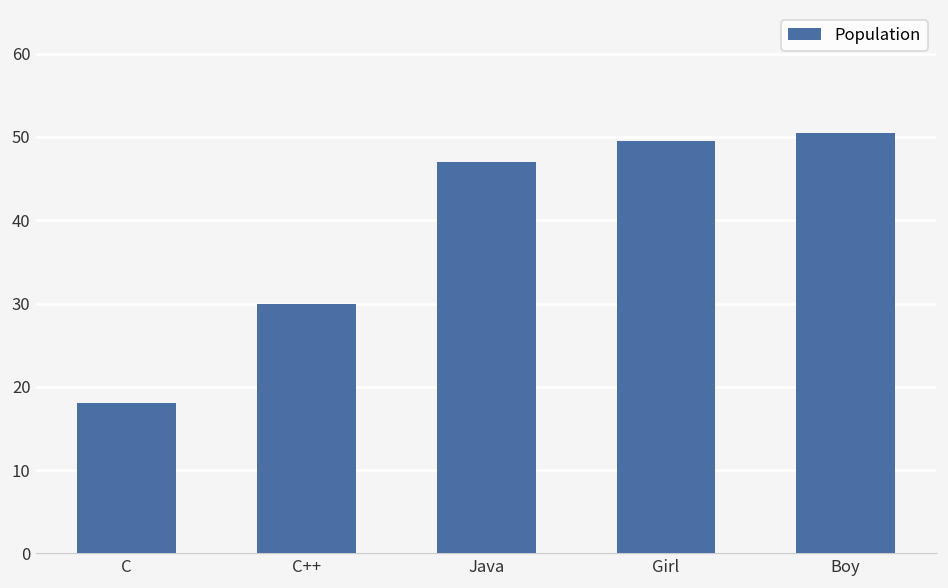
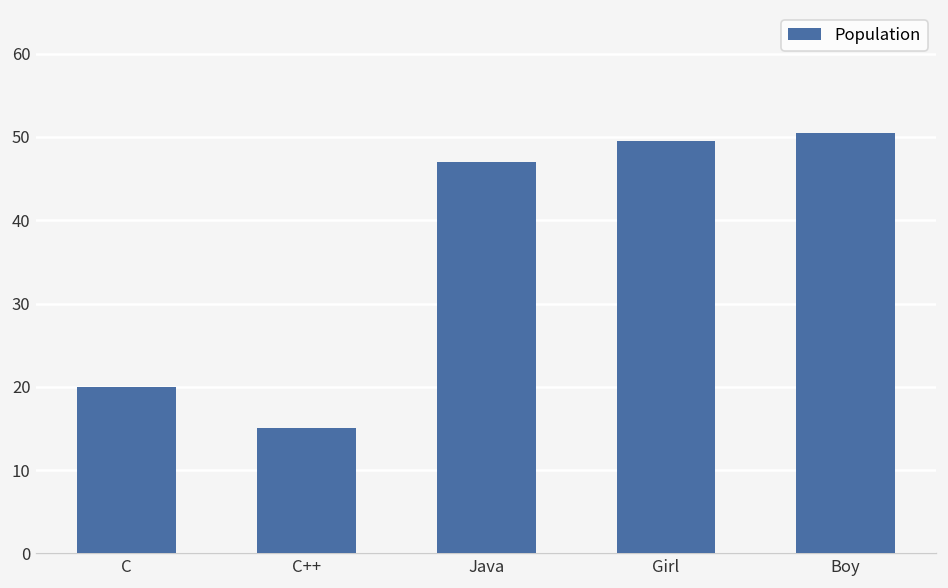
  {
-   "C": 18,
-   "C++": 30,
+   "C": 20,
+   "C++": 15,
    "Java": 47,
    "Girl": 50,
    "Boy": 51
  }
